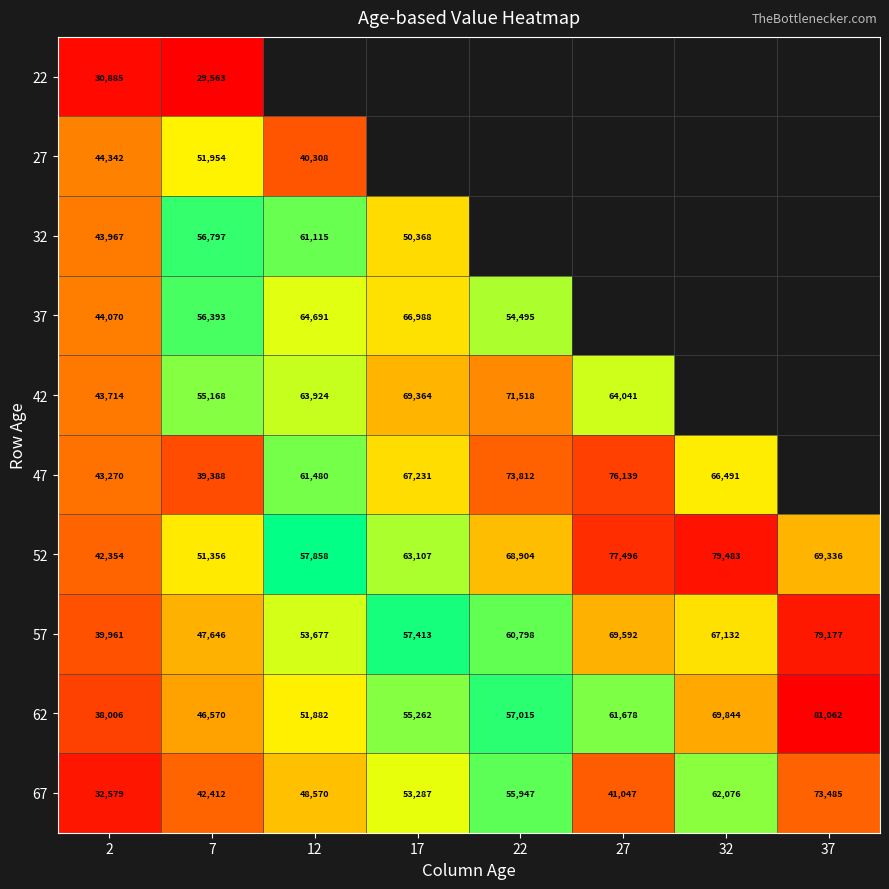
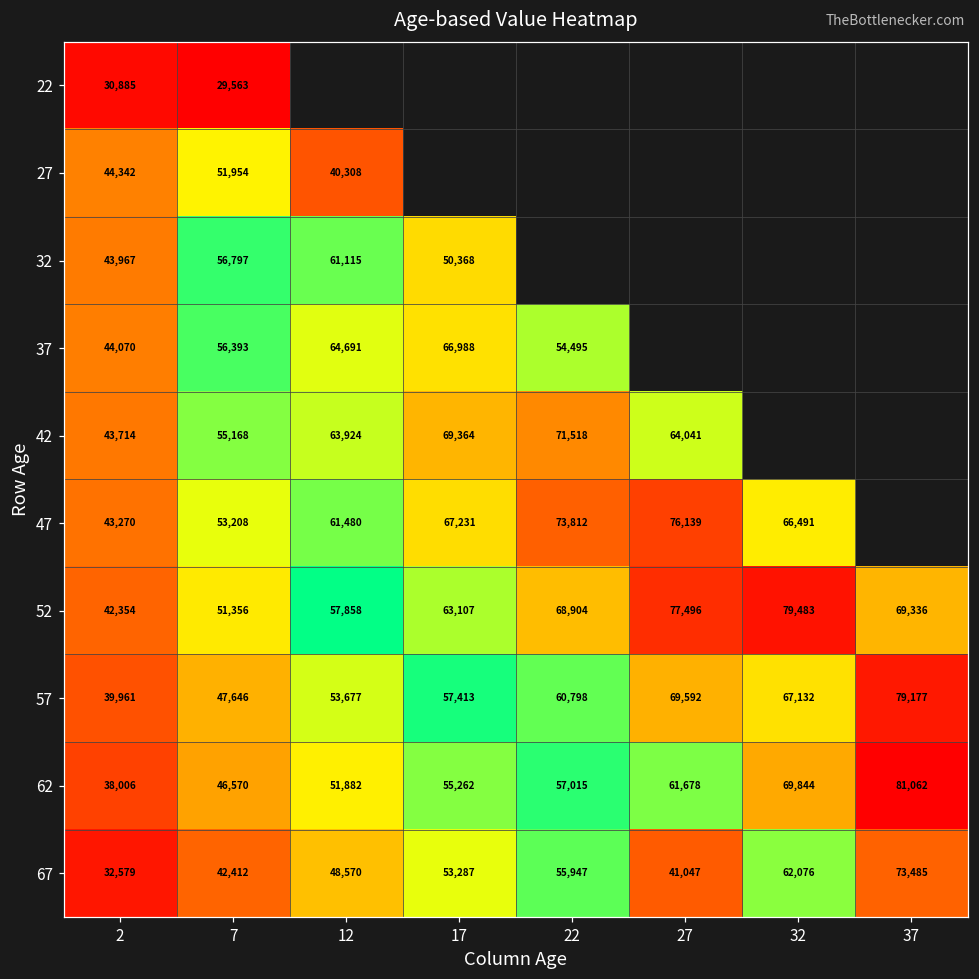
  {
    "22": {
      "2": "30,885",
      "7": "29,563"
    },
    "27": {
      "2": "44,342",
      "7": "51,954",
      "12": "40,308"
    },
    "32": {
      "2": "43,967",
      "7": "56,797",
      "12": "61,115",
      "17": "50,368"
    },
    "37": {
      "2": "44,070",
      "7": "56,393",
      "12": "64,691",
      "17": "66,988",
      "22": "54,495"
    },
    "42": {
      "2": "43,714",
      "7": "55,168",
      "12": "63,924",
      "17": "69,364",
      "22": "71,518",
      "27": "64,041"
    },
    "47": {
      "2": "43,270",
-     "7": "39,388",
+     "7": "53,208",
      "12": "61,480",
      "17": "67,231",
      "22": "73,812",
      "27": "76,139",
      "32": "66,491"
    },
    "52": {
      "2": "42,354",
      "7": "51,356",
      "12": "57,858",
      "17": "63,107",
      "22": "68,904",
      "27": "77,496",
      "32": "79,483",
      "37": "69,336"
    },
    "57": {
      "2": "39,961",
      "7": "47,646",
      "12": "53,677",
      "17": "57,413",
      "22": "60,798",
      "27": "69,592",
      "32": "67,132",
      "37": "79,177"
    },
    "62": {
      "2": "38,006",
      "7": "46,570",
      "12": "51,882",
      "17": "55,262",
      "22": "57,015",
      "27": "61,678",
      "32": "69,844",
      "37": "81,062"
    },
    "67": {
      "2": "32,579",
      "7": "42,412",
      "12": "48,570",
      "17": "53,287",
      "22": "55,947",
      "27": "41,047",
      "32": "62,076",
      "37": "73,485"
    }
  }
